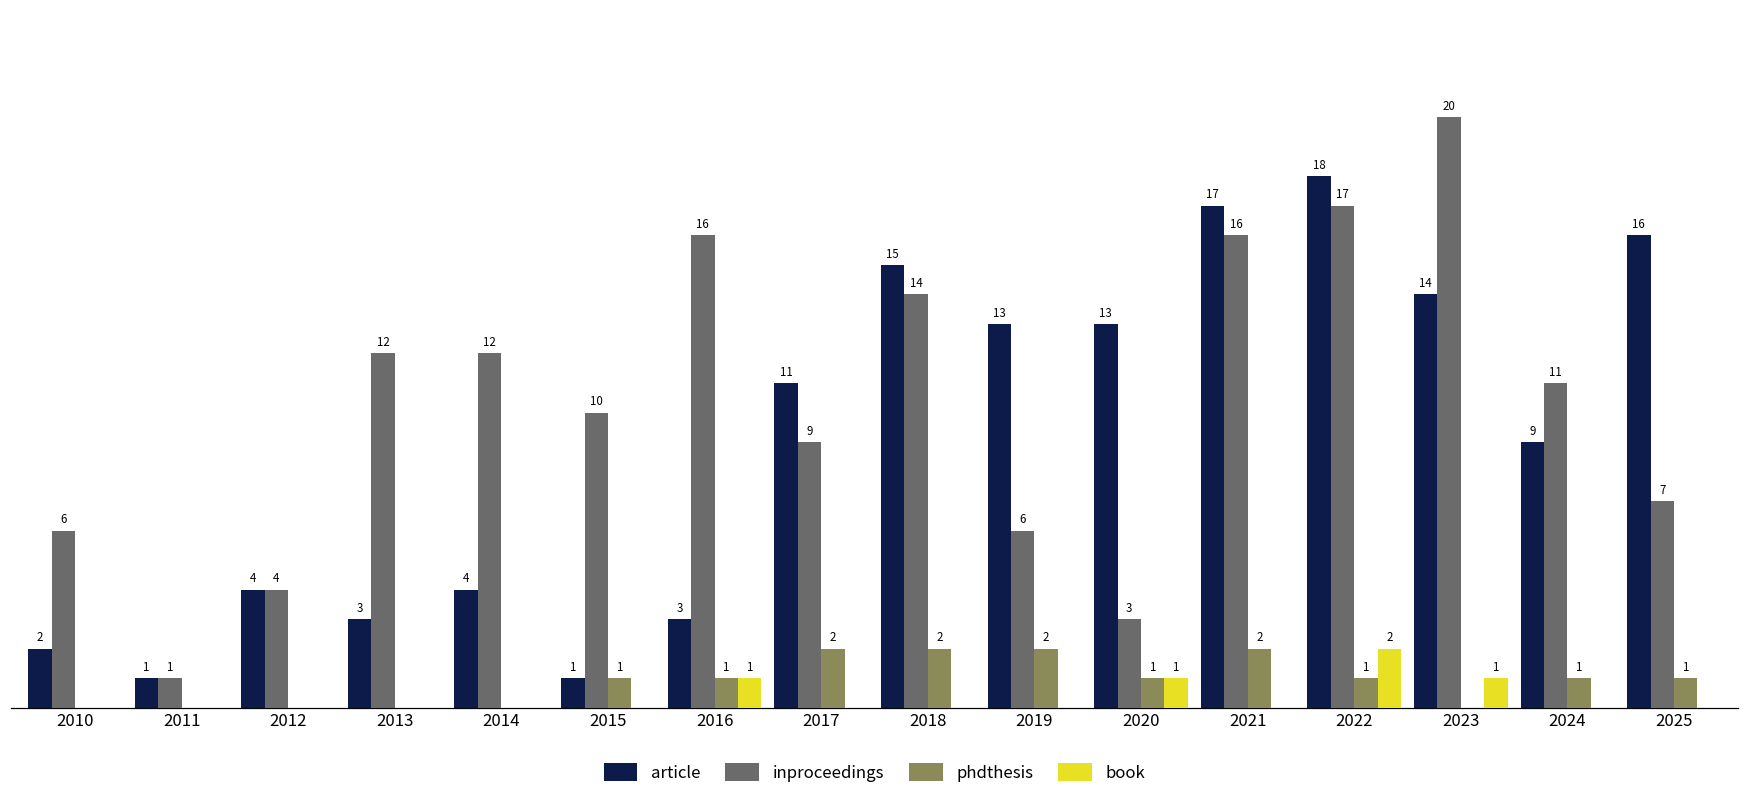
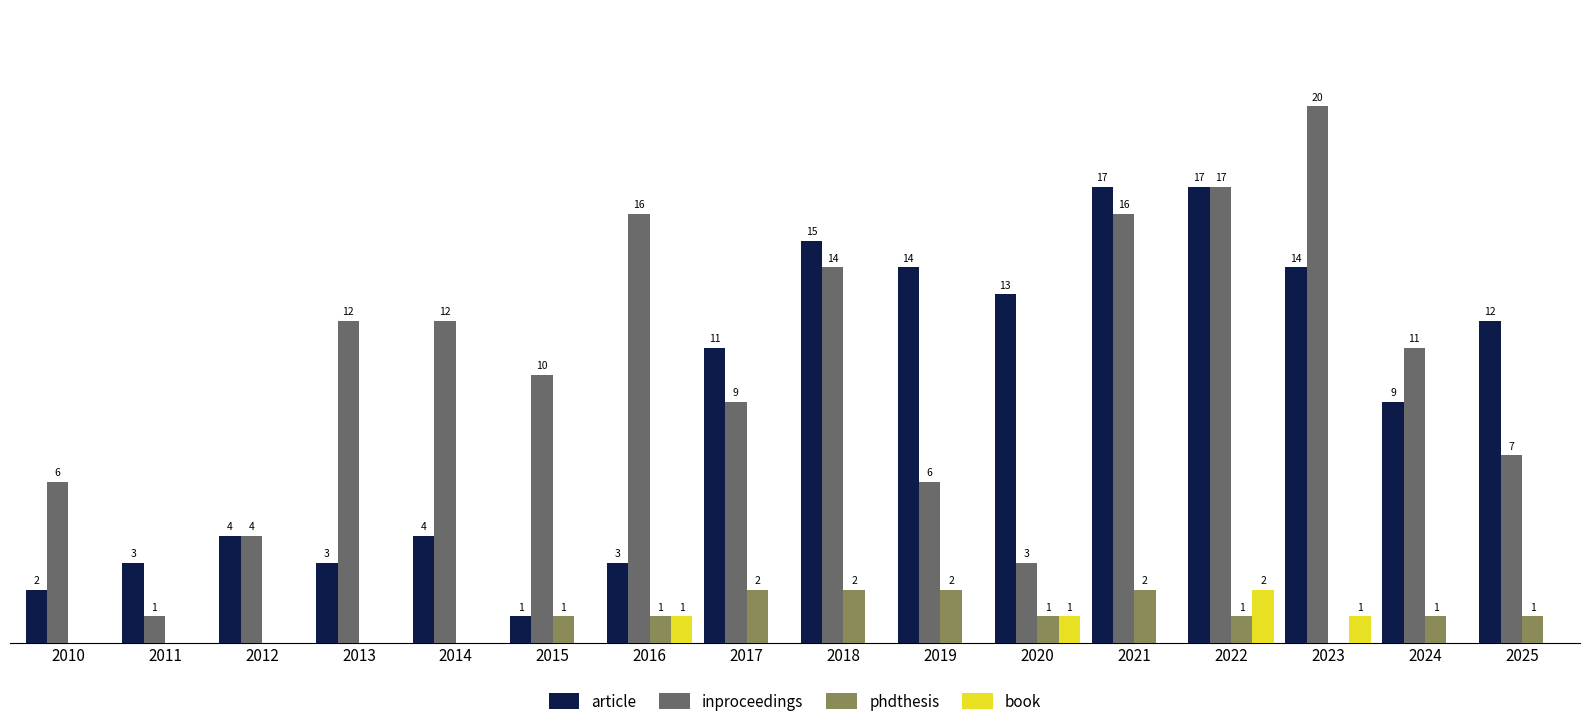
  {
    "article": {
      "2010": 2,
-     "2011": 1,
+     "2011": 3,
      "2012": 4,
      "2013": 3,
      "2014": 4,
      "2015": 1,
      "2016": 3,
      "2017": 11,
      "2018": 15,
-     "2019": 13,
+     "2019": 14,
      "2020": 13,
      "2021": 17,
-     "2022": 18,
+     "2022": 17,
      "2023": 14,
      "2024": 9,
-     "2025": 16
+     "2025": 12
    },
    "book": {
      "2016": 1,
      "2020": 1,
      "2022": 2,
      "2023": 1
    }
  }
